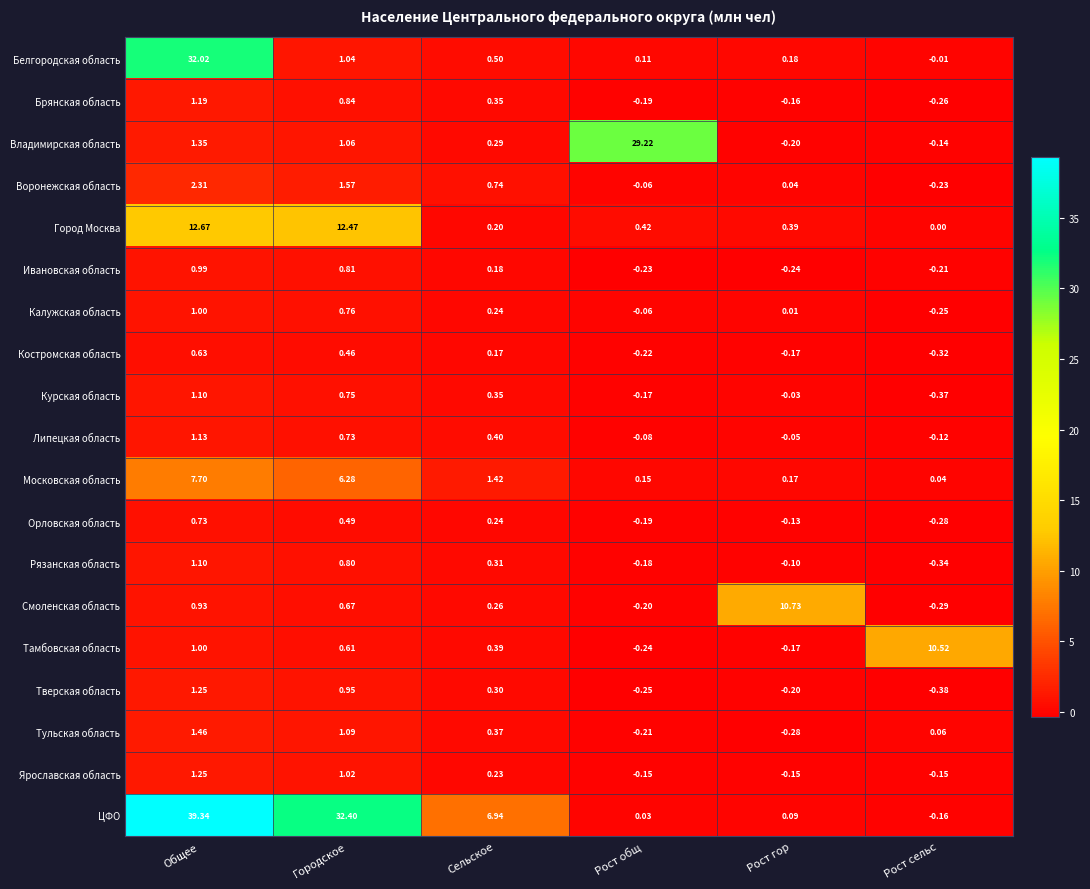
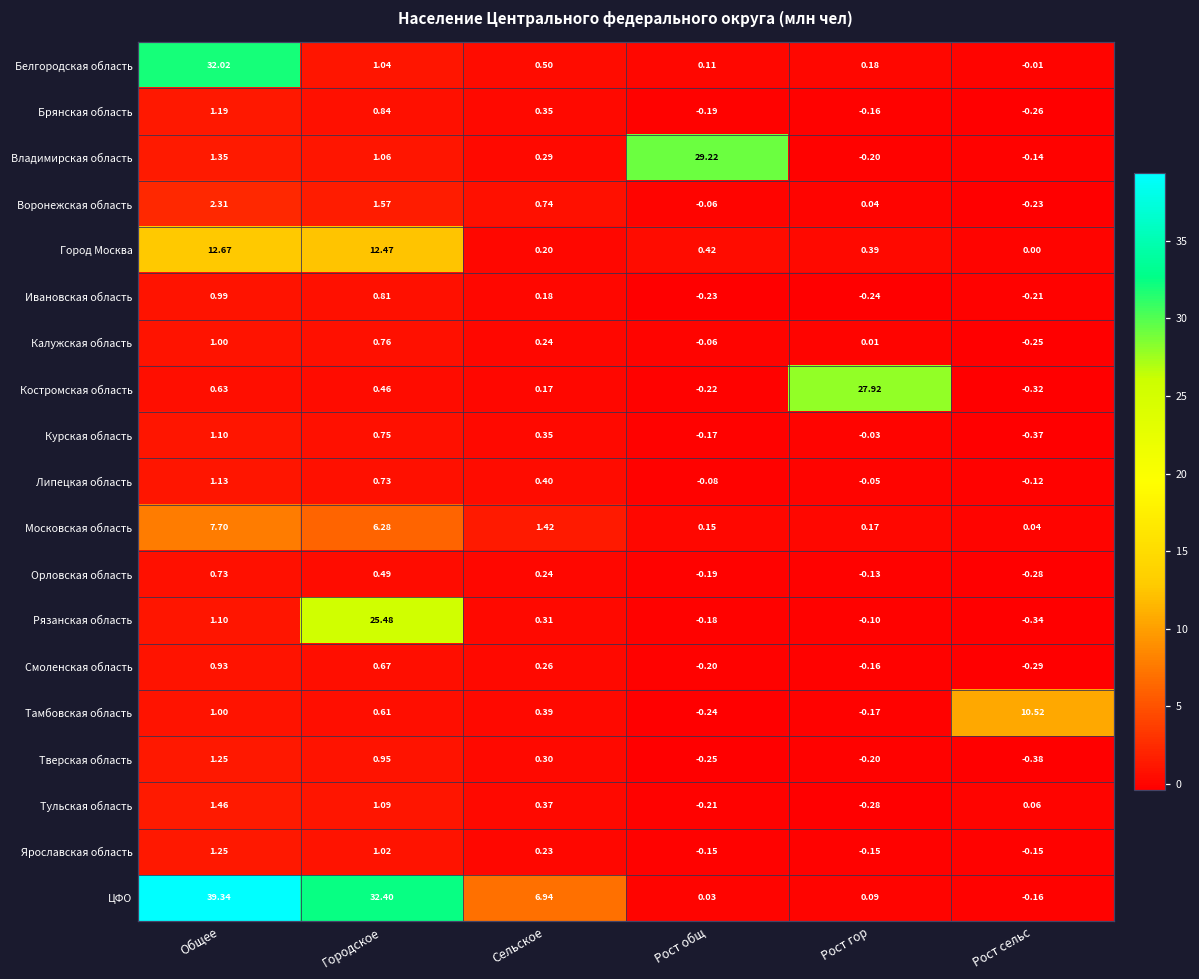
  {
    "Белгородская область": {
      "Общее": 32.02,
      "Городское": 1.04,
      "Сельское": 0.50,
      "Рост общ": 0.11,
      "Рост гор": 0.18,
      "Рост сельс": -0.01
    },
    "Брянская область": {
      "Общее": 1.19,
      "Городское": 0.84,
      "Сельское": 0.35,
      "Рост общ": -0.19,
      "Рост гор": -0.16,
      "Рост сельс": -0.26
    },
    "Владимирская область": {
      "Общее": 1.35,
      "Городское": 1.06,
      "Сельское": 0.29,
      "Рост общ": 29.22,
      "Рост гор": -0.20,
      "Рост сельс": -0.14
    },
    "Воронежская область": {
      "Общее": 2.31,
      "Городское": 1.57,
      "Сельское": 0.74,
      "Рост общ": -0.06,
      "Рост гор": 0.04,
      "Рост сельс": -0.23
    },
    "Город Москва": {
      "Общее": 12.67,
      "Городское": 12.47,
      "Сельское": 0.20,
      "Рост общ": 0.42,
      "Рост гор": 0.39,
      "Рост сельс": 0.00
    },
    "Ивановская область": {
      "Общее": 0.99,
      "Городское": 0.81,
      "Сельское": 0.18,
      "Рост общ": -0.23,
      "Рост гор": -0.24,
      "Рост сельс": -0.21
    },
    "Калужская область": {
      "Общее": 1.00,
      "Городское": 0.76,
      "Сельское": 0.24,
      "Рост общ": -0.06,
      "Рост гор": 0.01,
      "Рост сельс": -0.25
    },
    "Костромская область": {
      "Общее": 0.63,
      "Городское": 0.46,
      "Сельское": 0.17,
      "Рост общ": -0.22,
-     "Рост гор": -0.17,
+     "Рост гор": 27.92,
      "Рост сельс": -0.32
    },
    "Курская область": {
      "Общее": 1.10,
      "Городское": 0.75,
      "Сельское": 0.35,
      "Рост общ": -0.17,
      "Рост гор": -0.03,
      "Рост сельс": -0.37
    },
    "Липецкая область": {
      "Общее": 1.13,
      "Городское": 0.73,
      "Сельское": 0.40,
      "Рост общ": -0.08,
      "Рост гор": -0.05,
      "Рост сельс": -0.12
    },
    "Московская область": {
      "Общее": 7.70,
      "Городское": 6.28,
      "Сельское": 1.42,
      "Рост общ": 0.15,
      "Рост гор": 0.17,
      "Рост сельс": 0.04
    },
    "Орловская область": {
      "Общее": 0.73,
      "Городское": 0.49,
      "Сельское": 0.24,
      "Рост общ": -0.19,
      "Рост гор": -0.13,
      "Рост сельс": -0.28
    },
    "Рязанская область": {
      "Общее": 1.10,
-     "Городское": 0.80,
+     "Городское": 25.48,
      "Сельское": 0.31,
      "Рост общ": -0.18,
      "Рост гор": -0.10,
      "Рост сельс": -0.34
    },
    "Смоленская область": {
      "Общее": 0.93,
      "Городское": 0.67,
      "Сельское": 0.26,
      "Рост общ": -0.20,
-     "Рост гор": 10.73,
+     "Рост гор": -0.16,
      "Рост сельс": -0.29
    },
    "Тамбовская область": {
      "Общее": 1.00,
      "Городское": 0.61,
      "Сельское": 0.39,
      "Рост общ": -0.24,
      "Рост гор": -0.17,
      "Рост сельс": 10.52
    },
    "Тверская область": {
      "Общее": 1.25,
      "Городское": 0.95,
      "Сельское": 0.30,
      "Рост общ": -0.25,
      "Рост гор": -0.20,
      "Рост сельс": -0.38
    },
    "Тульская область": {
      "Общее": 1.46,
      "Городское": 1.09,
      "Сельское": 0.37,
      "Рост общ": -0.21,
      "Рост гор": -0.28,
      "Рост сельс": 0.06
    },
    "Ярославская область": {
      "Общее": 1.25,
      "Городское": 1.02,
      "Сельское": 0.23,
      "Рост общ": -0.15,
      "Рост гор": -0.15,
      "Рост сельс": -0.15
    },
    "ЦФО": {
      "Общее": 39.34,
      "Городское": 32.40,
      "Сельское": 6.94,
      "Рост общ": 0.03,
      "Рост гор": 0.09,
      "Рост сельс": -0.16
    }
  }
